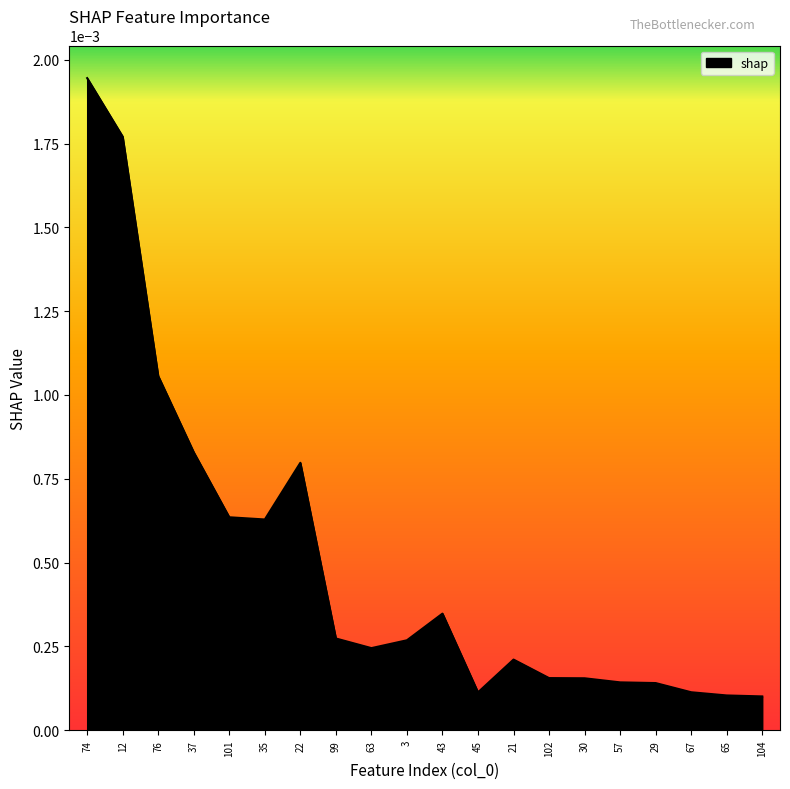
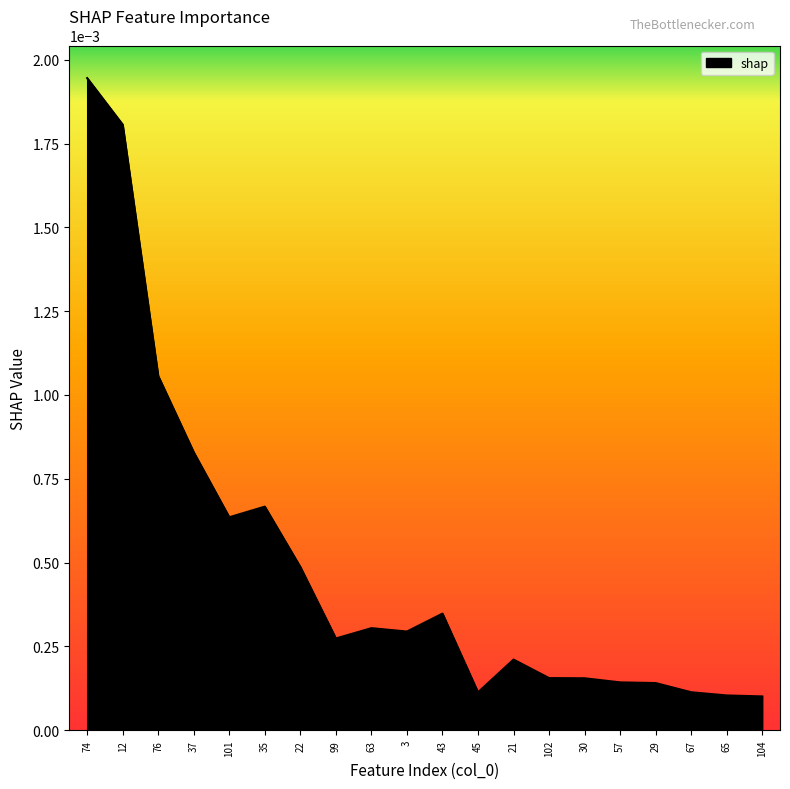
  {
    "74": 0.00195,
-   "12": 0.00177,
+   "12": 0.00181,
    "76": 0.00106,
    "37": 0.00083,
    "101": 0.00064,
-   "35": 0.00063,
-   "22": 0.00080,
+   "35": 0.00067,
+   "22": 0.00049,
    "99": 0.00027,
-   "63": 0.00024,
-   "3": 0.00027,
+   "63": 0.00030,
+   "3": 0.00029,
    "43": 0.00035,
    "45": 0.00011,
    "21": 0.00021,
    "102": 0.00016,
    "30": 0.00015,
    "57": 0.00014,
    "29": 0.00014,
    "67": 0.00011,
    "65": 0.00010,
    "104": 0.00010
  }
